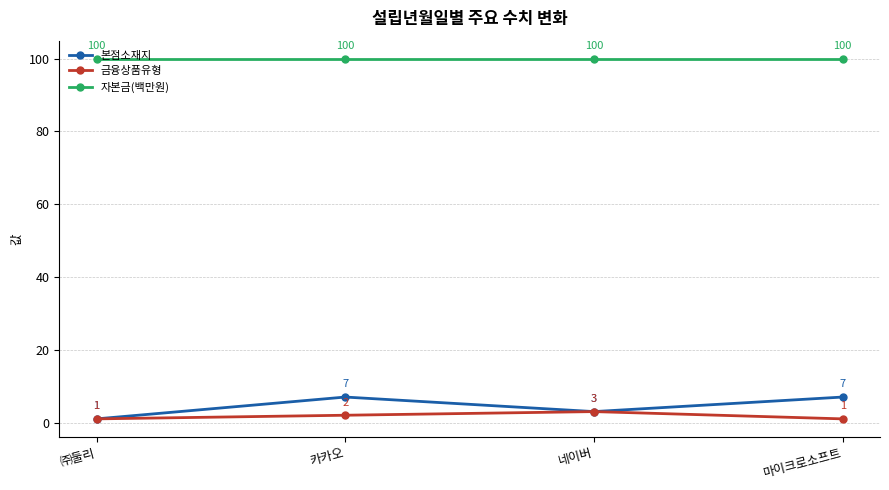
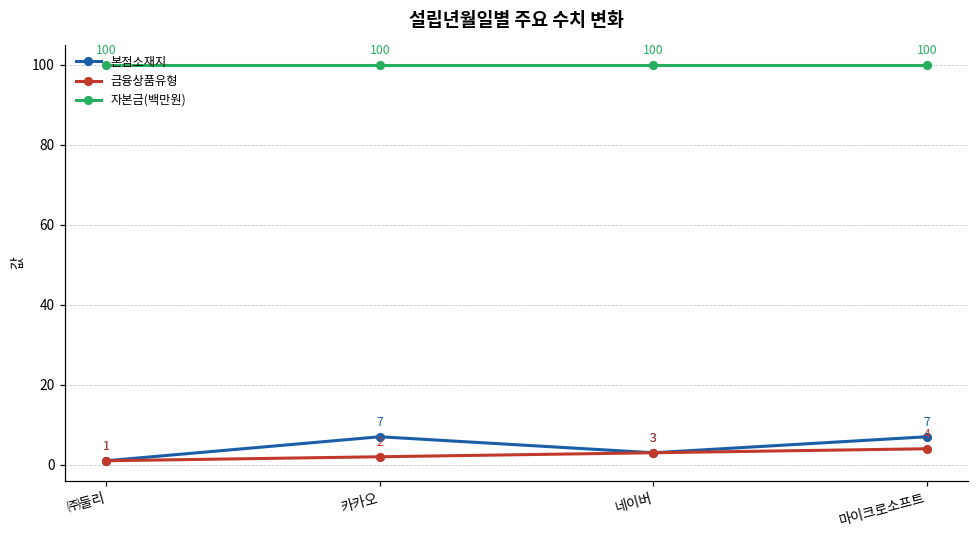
  {
    "본점소재지": {
      "카카오": 7,
      "마이크로소프트": 7
    },
    "금융상품유형": {
-     "마이크로소프트": 1
+     "마이크로소프트": 4
    },
    "자본금(백만원)": {
      "㈜둘리": 100,
      "카카오": 100,
      "네이버": 100,
      "마이크로소프트": 100
    }
  }
